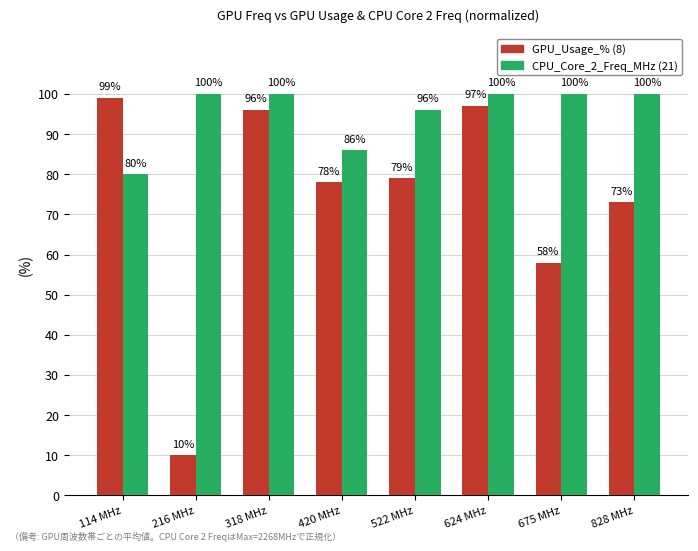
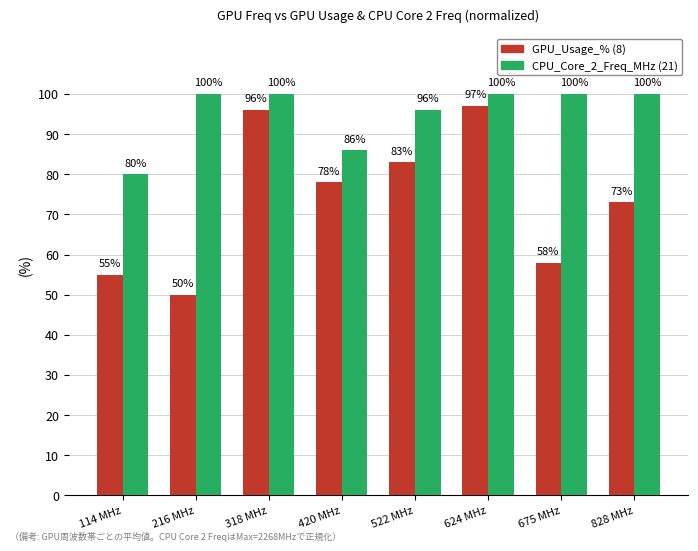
  {
    "GPU_Usage_% (8)": {
-     "114 MHz": "99%",
-     "216 MHz": "10%",
+     "114 MHz": "55%",
+     "216 MHz": "50%",
      "318 MHz": "96%",
      "420 MHz": "78%",
-     "522 MHz": "79%",
+     "522 MHz": "83%",
      "624 MHz": "97%",
      "675 MHz": "58%",
      "828 MHz": "73%"
    },
    "CPU_Core_2_Freq_MHz (21)": {
      "114 MHz": "80%",
      "216 MHz": "100%",
      "318 MHz": "100%",
      "420 MHz": "86%",
      "522 MHz": "96%",
      "624 MHz": "100%",
      "675 MHz": "100%",
      "828 MHz": "100%"
    }
  }
